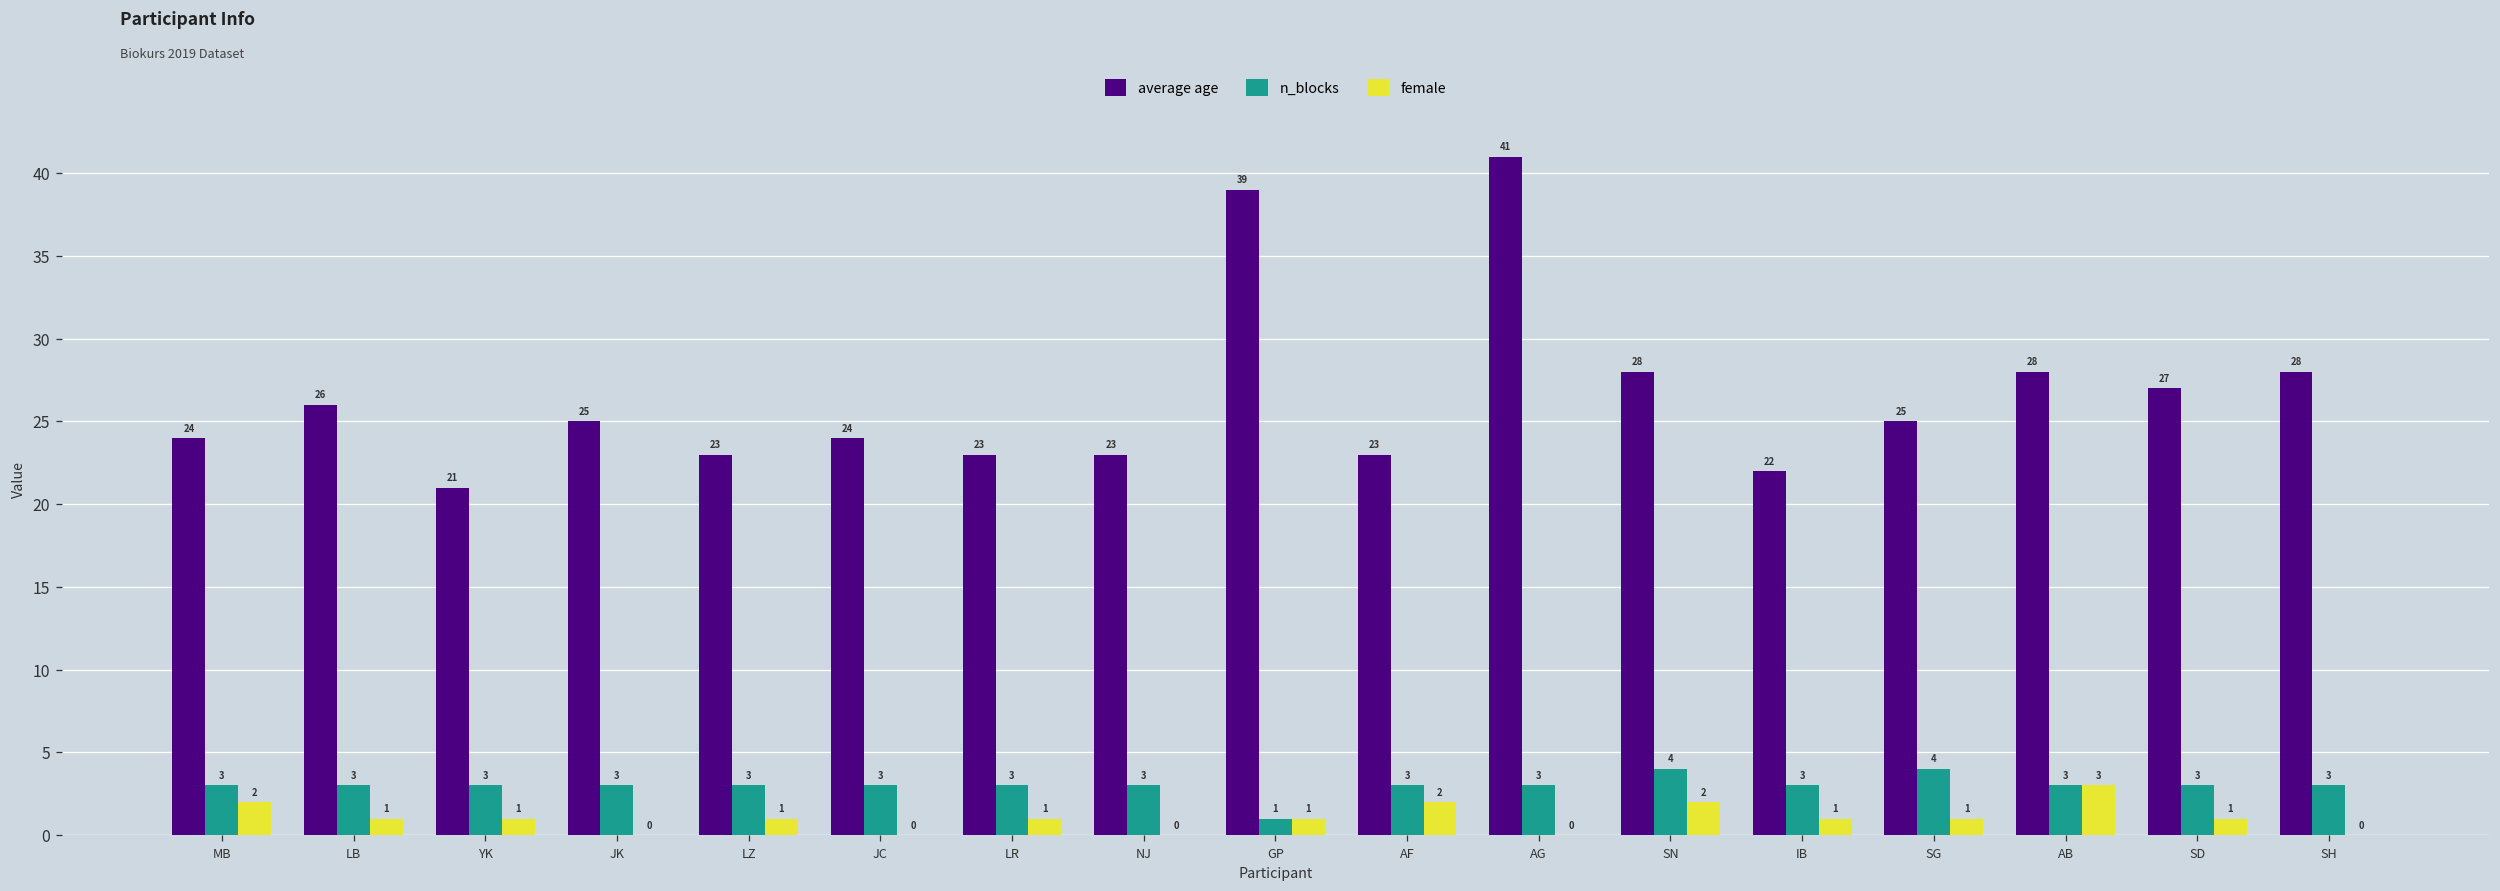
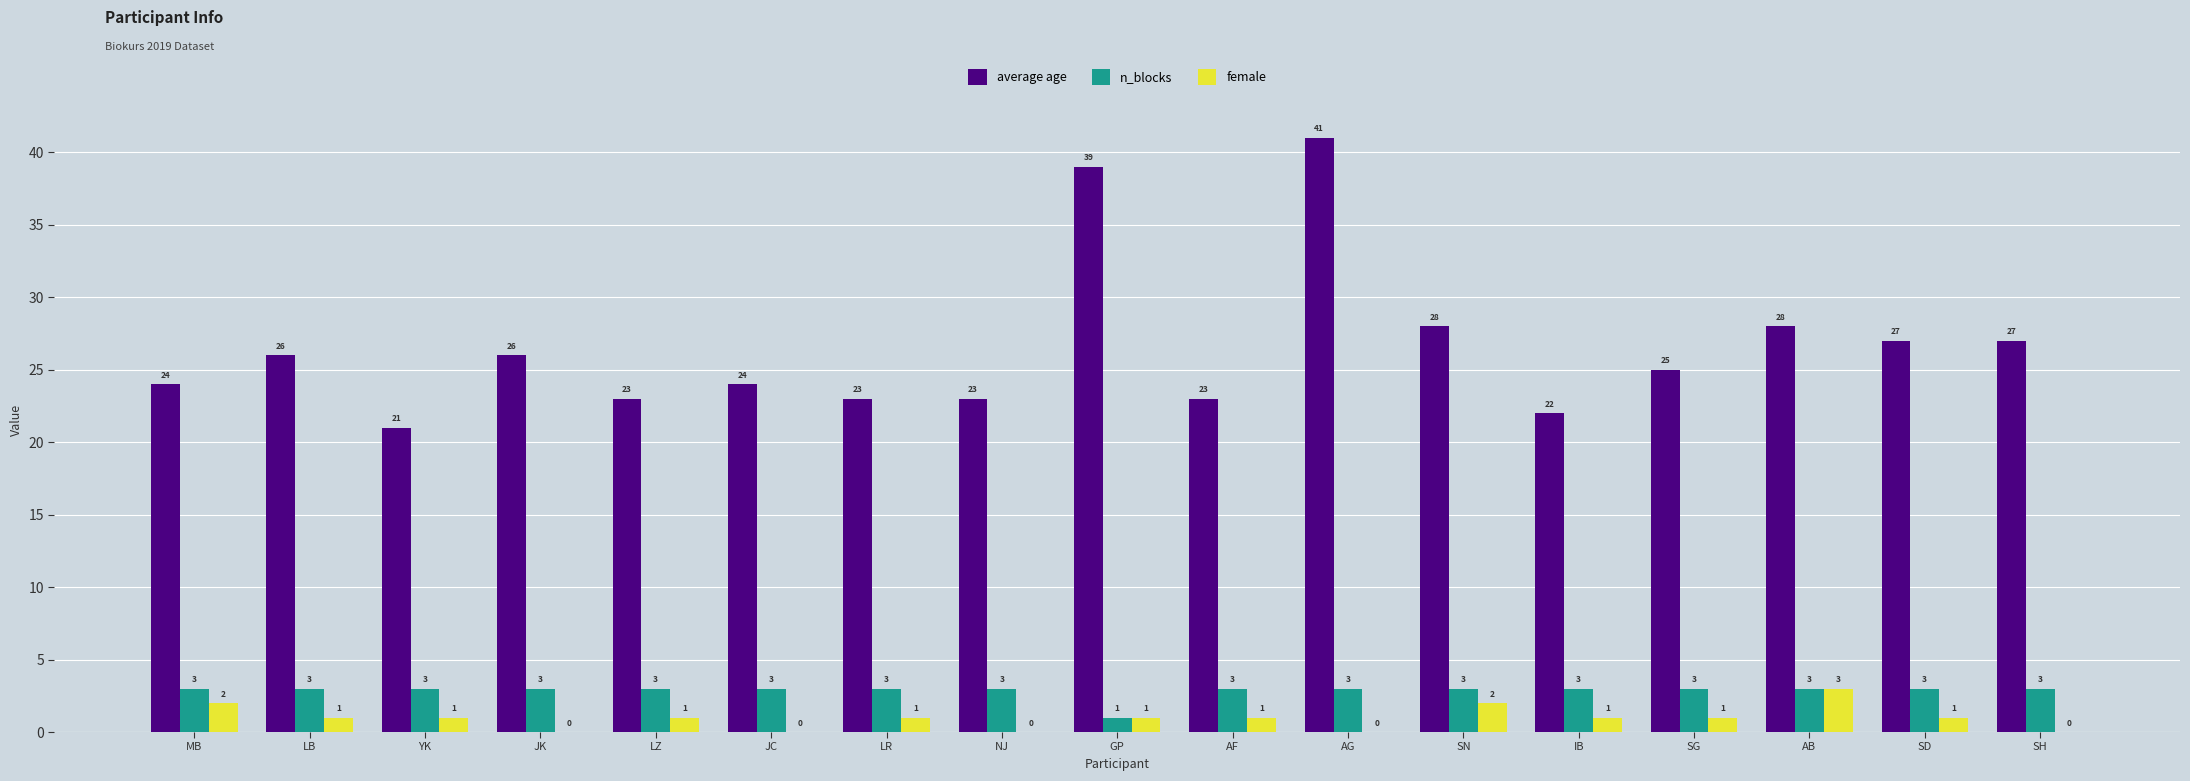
  {
    "average age": {
      "MB": 24,
      "LB": 26,
      "YK": 21,
-     "JK": 25,
+     "JK": 26,
      "LZ": 23,
      "JC": 24,
      "LR": 23,
      "NJ": 23,
      "GP": 39,
      "AF": 23,
      "AG": 41,
      "SN": 28,
      "IB": 22,
      "SG": 25,
      "AB": 28,
      "SD": 27,
-     "SH": 28
+     "SH": 27
    },
    "n_blocks": {
      "MB": 3,
      "LB": 3,
      "YK": 3,
      "JK": 3,
      "LZ": 3,
      "JC": 3,
      "LR": 3,
      "NJ": 3,
      "GP": 1,
      "AF": 3,
      "AG": 3,
-     "SN": 4,
+     "SN": 3,
      "IB": 3,
-     "SG": 4,
+     "SG": 3,
      "AB": 3,
      "SD": 3,
      "SH": 3
    },
    "female": {
      "MB": 2,
      "LB": 1,
      "YK": 1,
      "JK": 0,
      "LZ": 1,
      "JC": 0,
      "LR": 1,
      "NJ": 0,
      "GP": 1,
-     "AF": 2,
+     "AF": 1,
      "AG": 0,
      "SN": 2,
      "IB": 1,
      "SG": 1,
      "AB": 3,
      "SD": 1,
      "SH": 0
    }
  }
